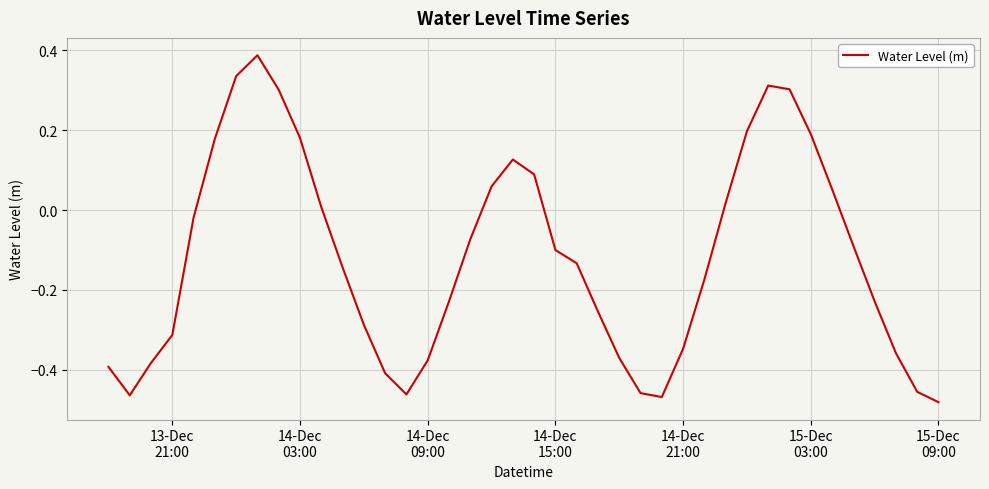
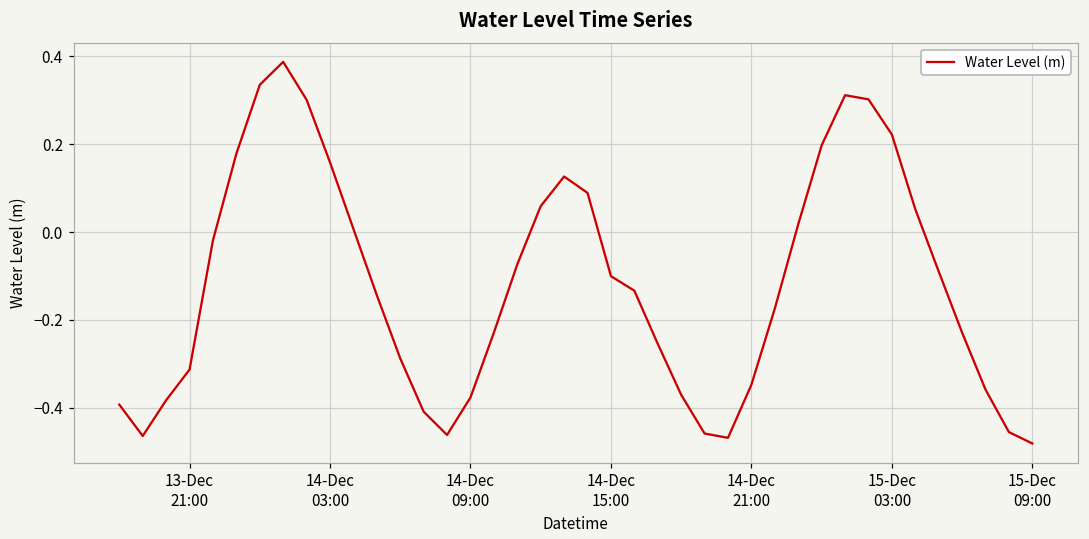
  {
    "13-Dec 21:00": -0.31,
-   "14-Dec 03:00": 0.18,
+   "14-Dec 03:00": 0.16,
    "14-Dec 09:00": -0.38,
    "14-Dec 15:00": -0.10,
    "14-Dec 21:00": -0.35,
-   "15-Dec 03:00": 0.19,
+   "15-Dec 03:00": 0.22,
    "15-Dec 09:00": -0.48
  }
